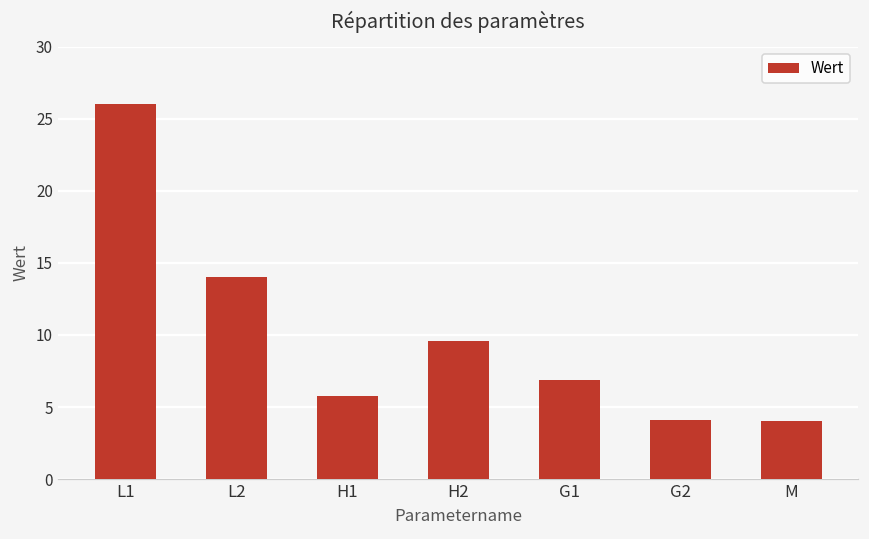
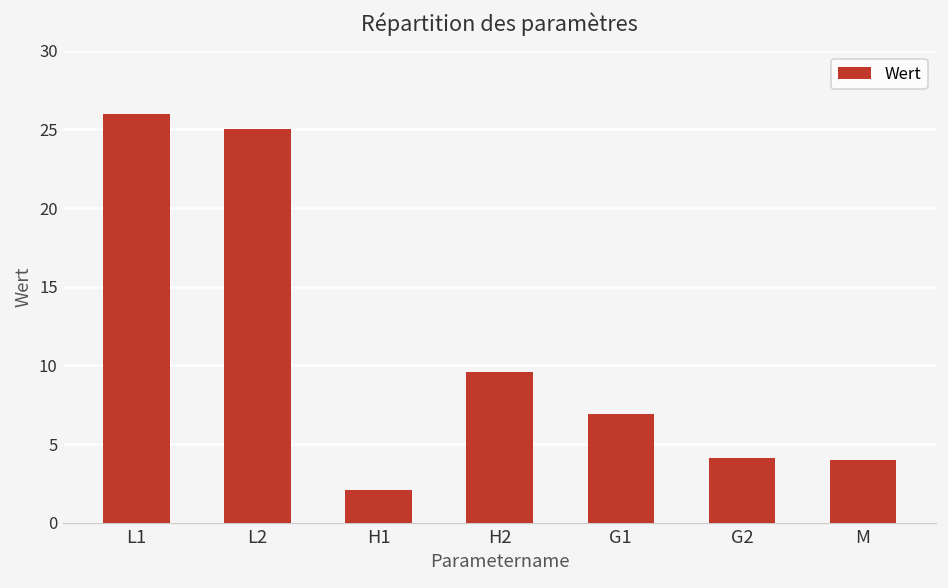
  {
    "L1": 26.0,
-   "L2": 14,
-   "H1": 5.8,
+   "L2": 25,
+   "H1": 2.1,
    "H2": 9.6,
    "G1": 6.9,
    "G2": 4.1,
    "M": 4.0
  }
